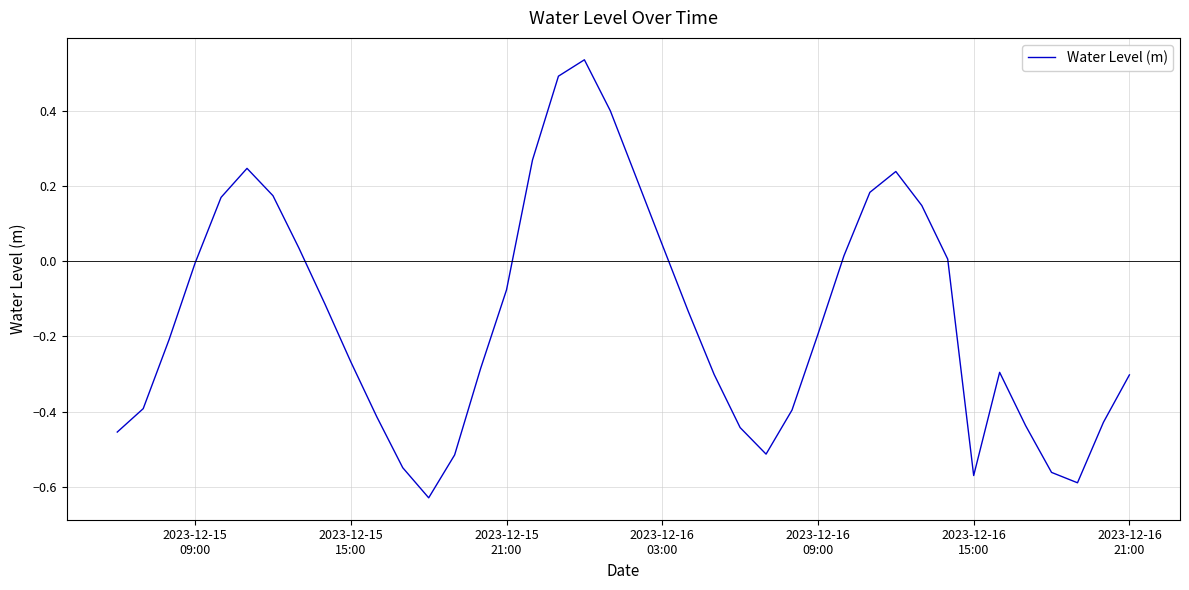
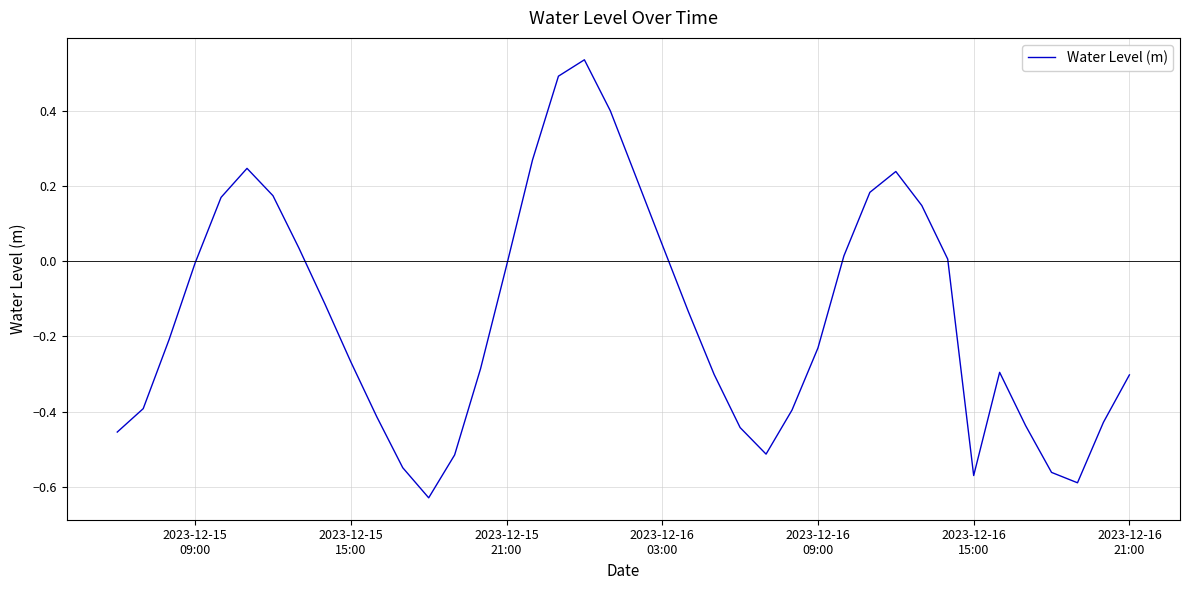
  {
    "2023-12-15 09:00": 0.00,
    "2023-12-15 15:00": -0.27,
-   "2023-12-15 21:00": -0.08,
+   "2023-12-15 21:00": -0.01,
    "2023-12-16 03:00": 0.04,
-   "2023-12-16 09:00": -0.19,
+   "2023-12-16 09:00": -0.23,
    "2023-12-16 15:00": -0.57,
    "2023-12-16 21:00": -0.30
  }
